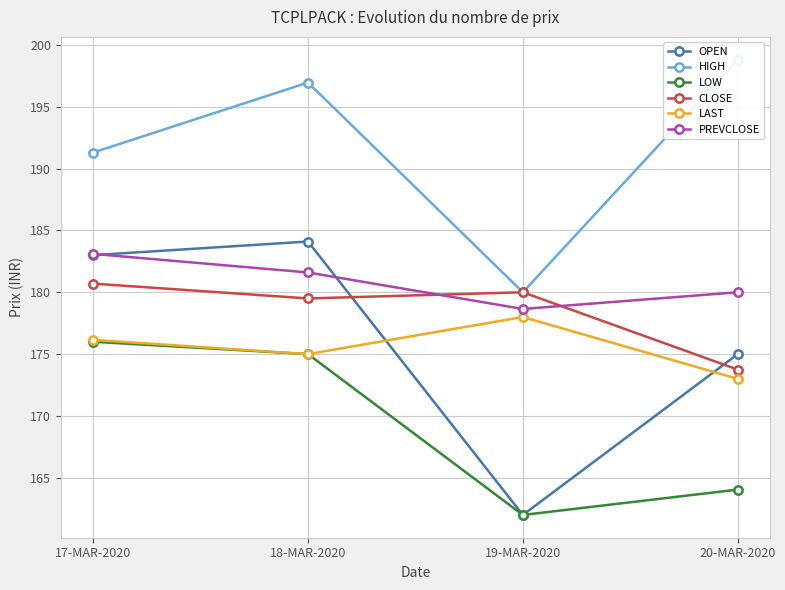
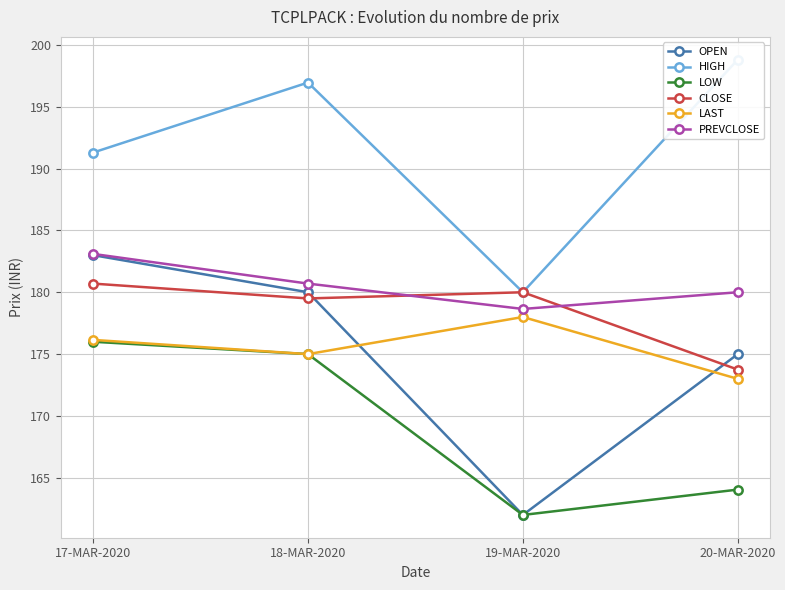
  {
    "OPEN": {
-     "18-MAR-2020": 184.1,
+     "18-MAR-2020": 180.0,
      "20-MAR-2020": 175.0
    },
    "HIGH": {
      "17-MAR-2020": 191.3,
      "18-MAR-2020": 197.0
    },
    "LOW": {
      "20-MAR-2020": 164.1
    },
    "CLOSE": {
      "17-MAR-2020": 180.7,
      "18-MAR-2020": 179.5,
      "20-MAR-2020": 173.8
    },
    "LAST": {
      "19-MAR-2020": 178.0,
      "20-MAR-2020": 173.0
    },
    "PREVCLOSE": {
-     "18-MAR-2020": 181.6,
+     "18-MAR-2020": 180.7,
      "19-MAR-2020": 178.7,
      "20-MAR-2020": 180.0
    }
  }
